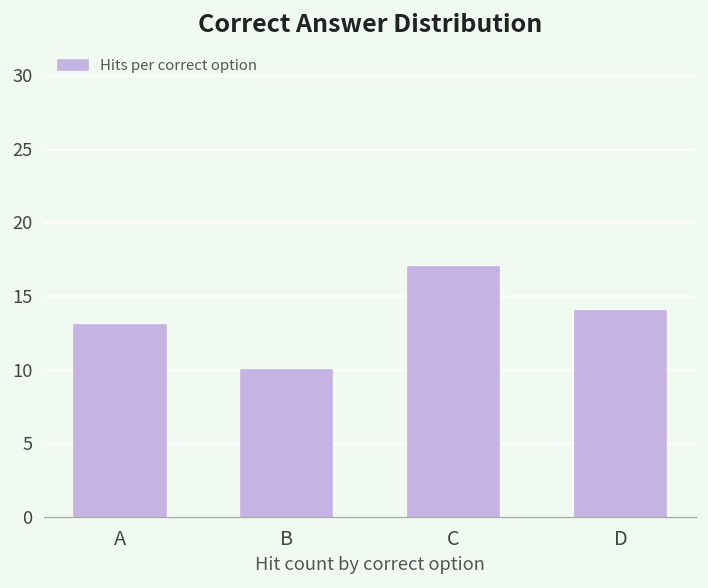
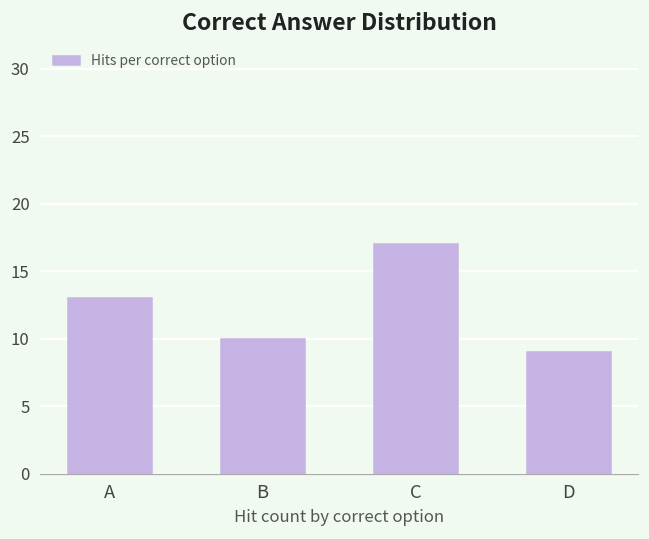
  {
    "A": 13,
    "B": 10,
    "C": 17,
-   "D": 14
+   "D": 9
  }
